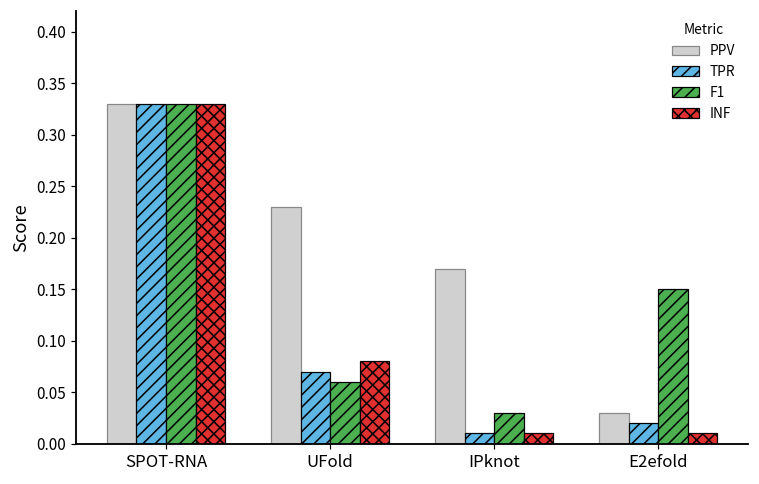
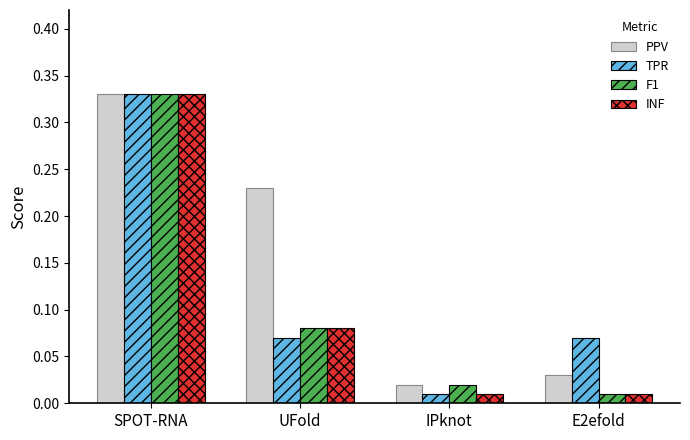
  {
    "PPV": {
      "SPOT-RNA": 0.33,
      "UFold": 0.23,
-     "IPknot": 0.17,
+     "IPknot": 0.02,
      "E2efold": 0.03
    },
    "TPR": {
      "SPOT-RNA": 0.33,
      "UFold": 0.07,
      "IPknot": 0.01,
-     "E2efold": 0.02
+     "E2efold": 0.07
    },
    "F1": {
      "SPOT-RNA": 0.33,
-     "UFold": 0.06,
-     "IPknot": 0.03,
-     "E2efold": 0.15
+     "UFold": 0.08,
+     "IPknot": 0.02,
+     "E2efold": 0.01
    },
    "INF": {
      "SPOT-RNA": 0.33,
      "UFold": 0.08,
      "IPknot": 0.01,
      "E2efold": 0.01
    }
  }
